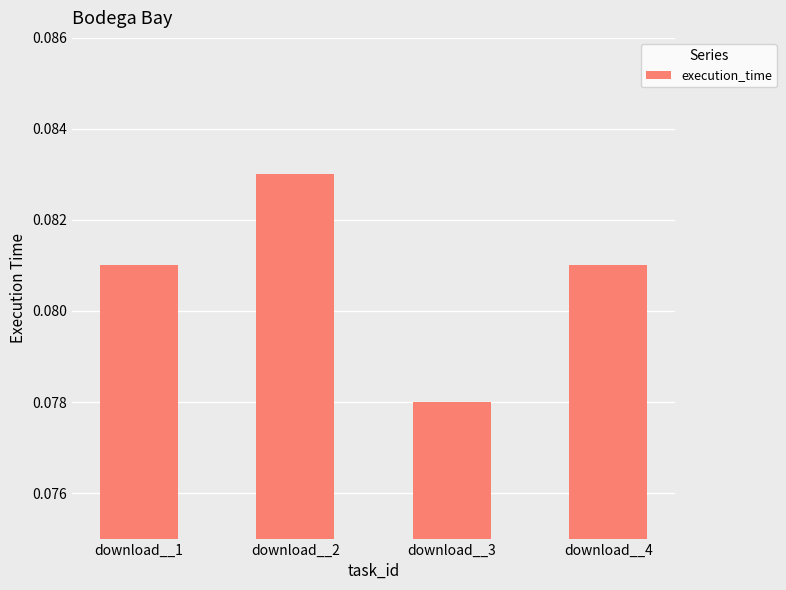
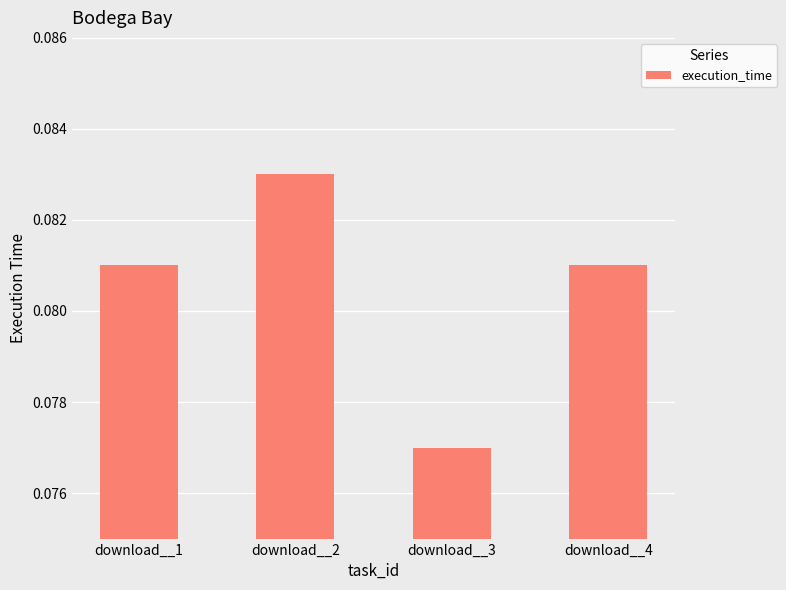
  {
    "download__1": 0.081,
    "download__2": 0.083,
-   "download__3": 0.078,
+   "download__3": 0.077,
    "download__4": 0.081
  }
